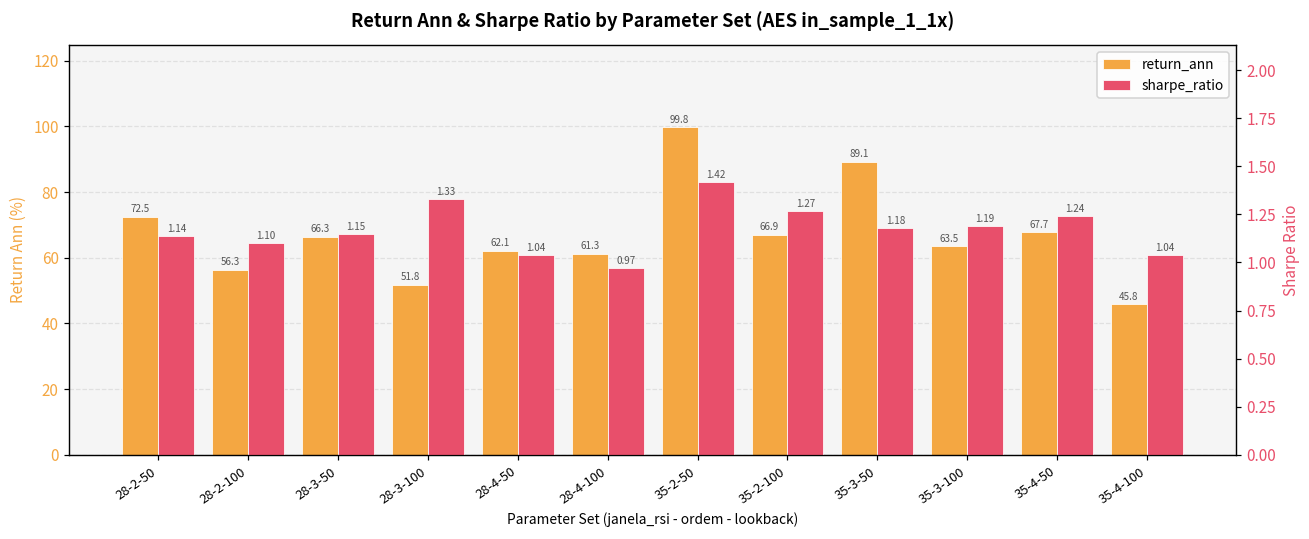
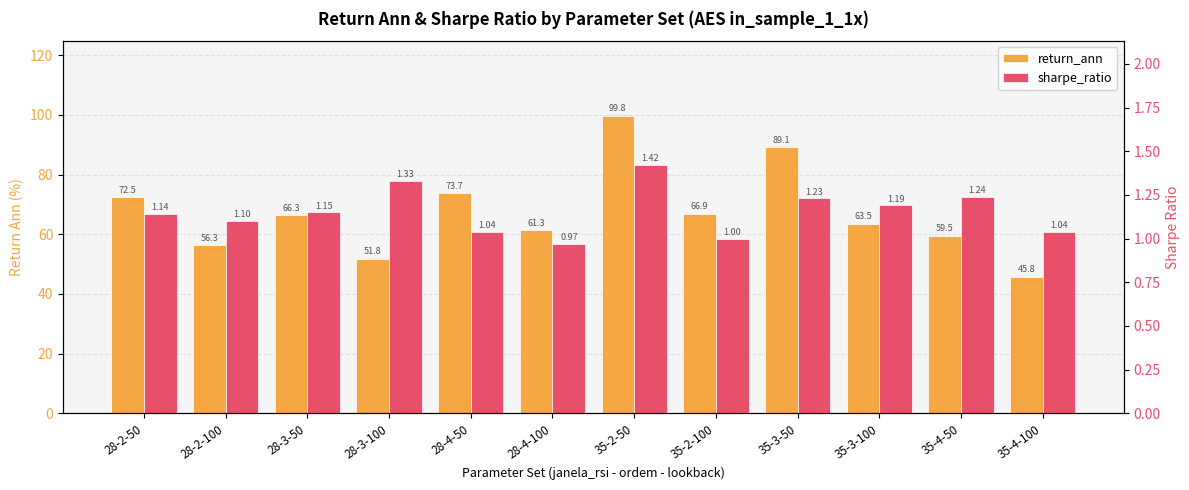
  {
    "return_ann": {
      "28-2-50": 72.5,
      "28-2-100": 56.3,
      "28-3-50": 66.3,
      "28-3-100": 51.8,
-     "28-4-50": 62.1,
+     "28-4-50": 73.7,
      "28-4-100": 61.3,
      "35-2-50": 99.8,
      "35-2-100": 66.9,
      "35-3-50": 89.1,
      "35-3-100": 63.5,
-     "35-4-50": 67.7,
+     "35-4-50": 59.5,
      "35-4-100": 45.8
    },
    "sharpe_ratio": {
      "28-2-50": 1.14,
      "28-2-100": 1.10,
      "28-3-50": 1.15,
      "28-3-100": 1.33,
      "28-4-50": 1.04,
      "28-4-100": 0.97,
      "35-2-50": 1.42,
-     "35-2-100": 1.27,
-     "35-3-50": 1.18,
+     "35-2-100": 1.00,
+     "35-3-50": 1.23,
      "35-3-100": 1.19,
      "35-4-50": 1.24,
      "35-4-100": 1.04
    }
  }
